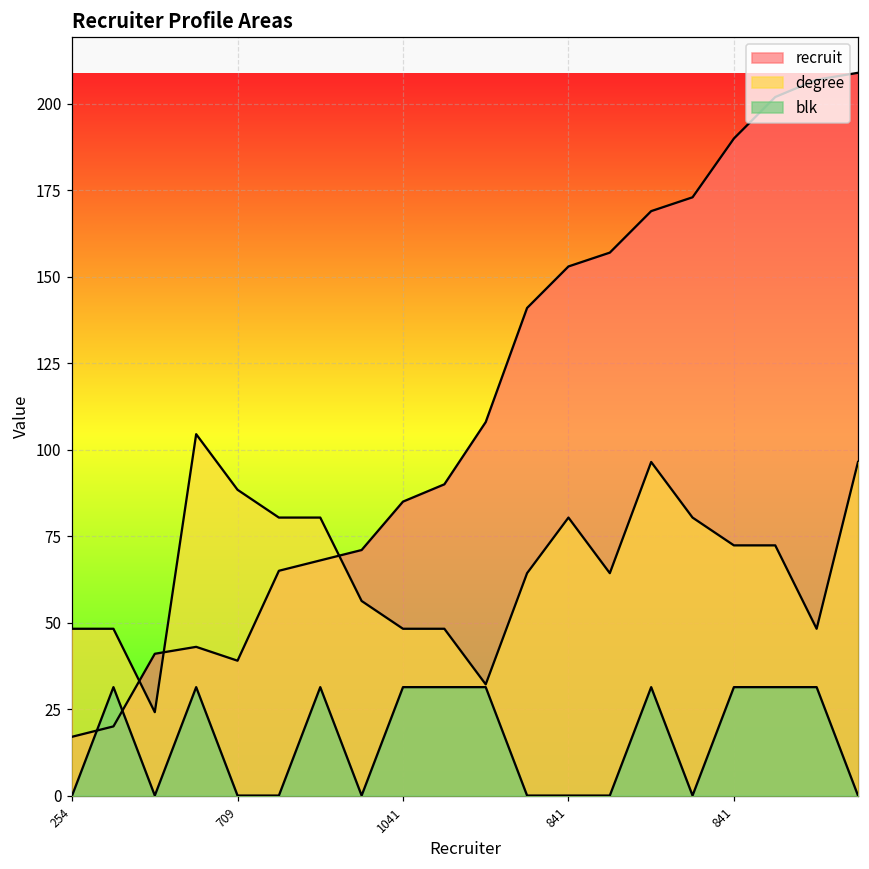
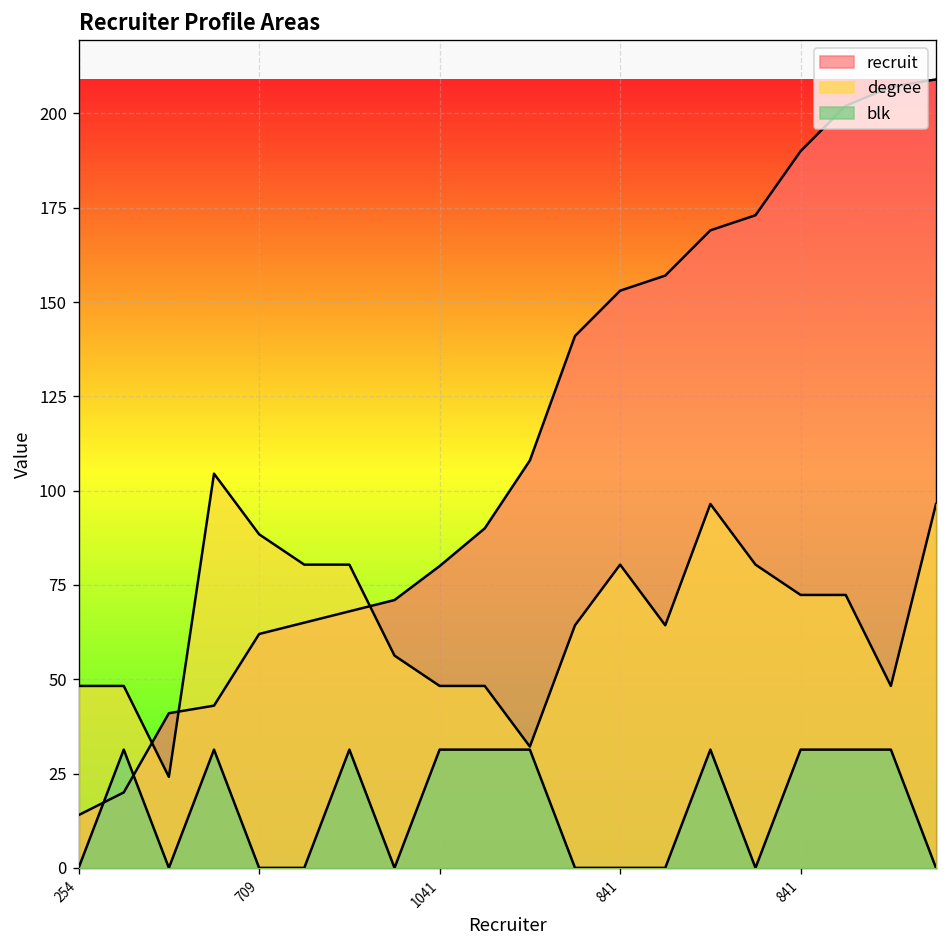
  {
    "recruit": {
-     "254": 17,
-     "709": 39,
-     "1041": 85
+     "254": 14,
+     "709": 62,
+     "1041": 80
    },
    "degree": {
      "254": 48,
      "709": 88,
      "1041": 48
    },
    "blk": {
      "254": 0,
      "709": 0,
      "1041": 31
    }
  }
